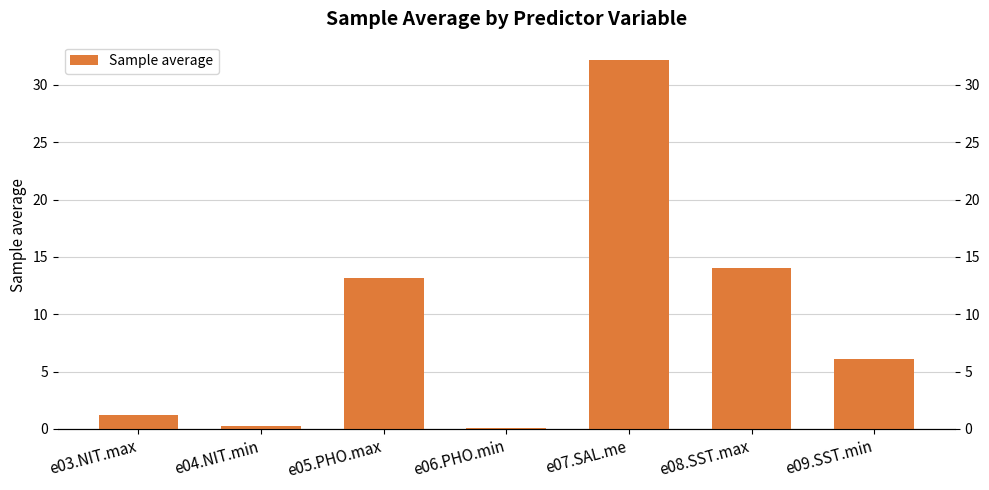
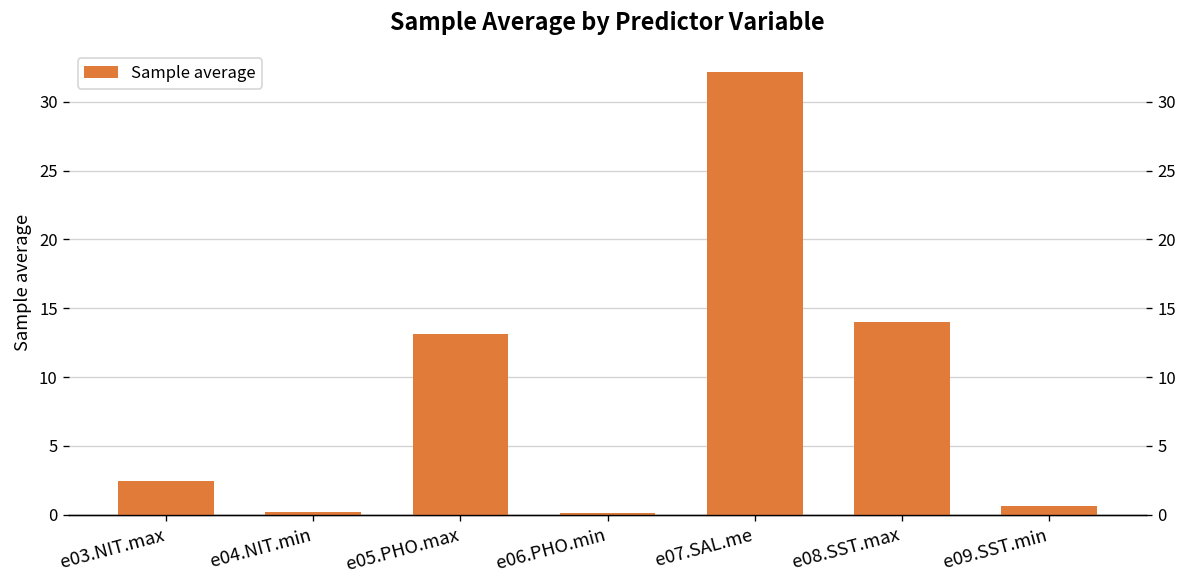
  {
-   "e03.NIT.max": 1.2,
+   "e03.NIT.max": 2.4,
    "e04.NIT.min": 0.2,
    "e05.PHO.max": 13.1,
    "e07.SAL.me": 32.2,
    "e08.SST.max": 14.0,
-   "e09.SST.min": 6.1
+   "e09.SST.min": 0.7
  }
